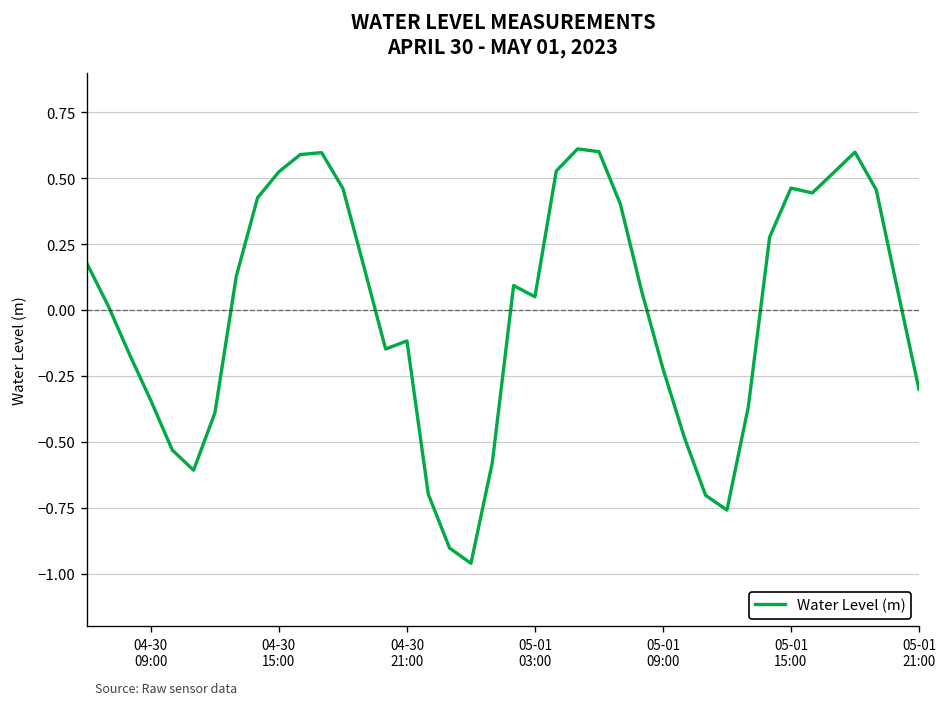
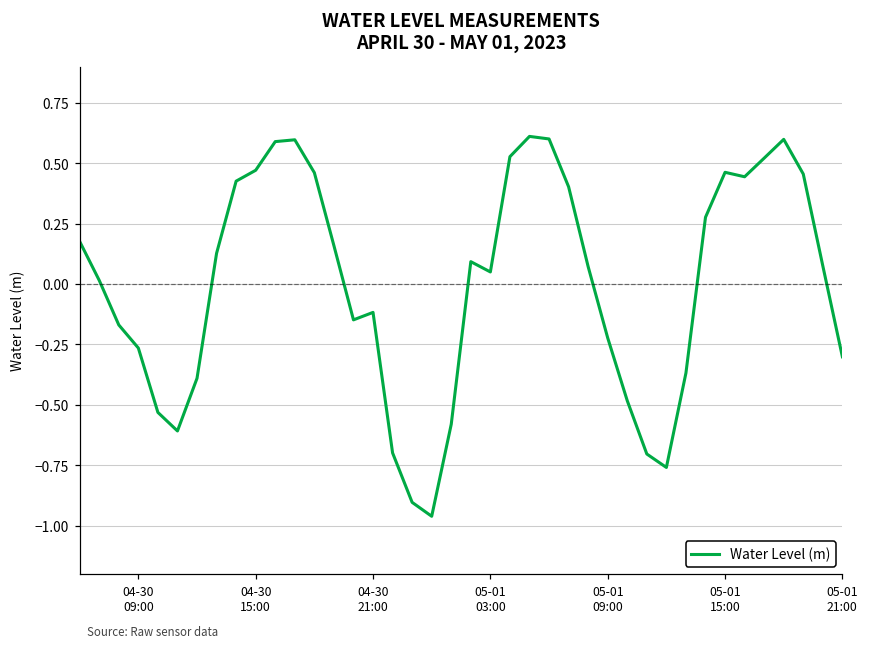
  {
-   "04-30 09:00": -0.34,
-   "04-30 15:00": 0.52,
+   "04-30 09:00": -0.26,
+   "04-30 15:00": 0.47,
    "04-30 21:00": -0.12,
    "05-01 03:00": 0.05,
    "05-01 09:00": -0.22,
    "05-01 15:00": 0.46,
    "05-01 21:00": -0.30
  }
